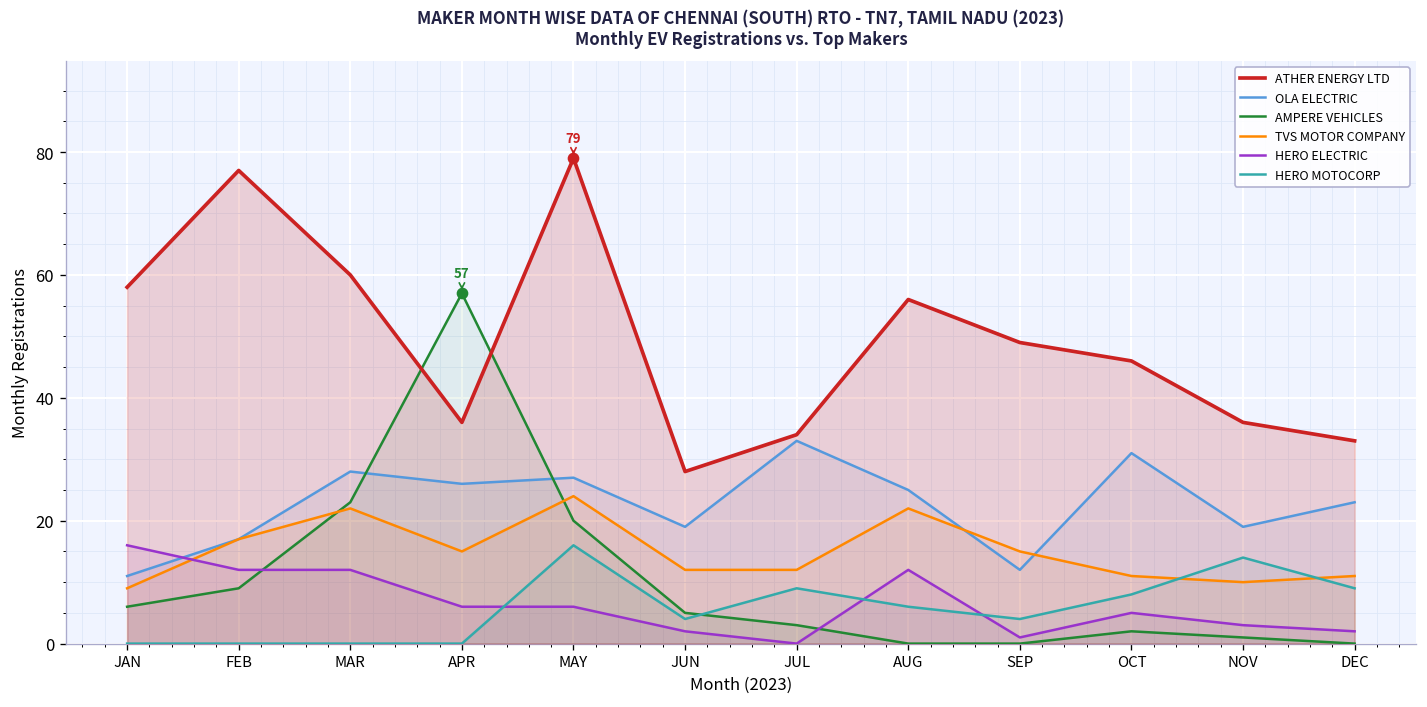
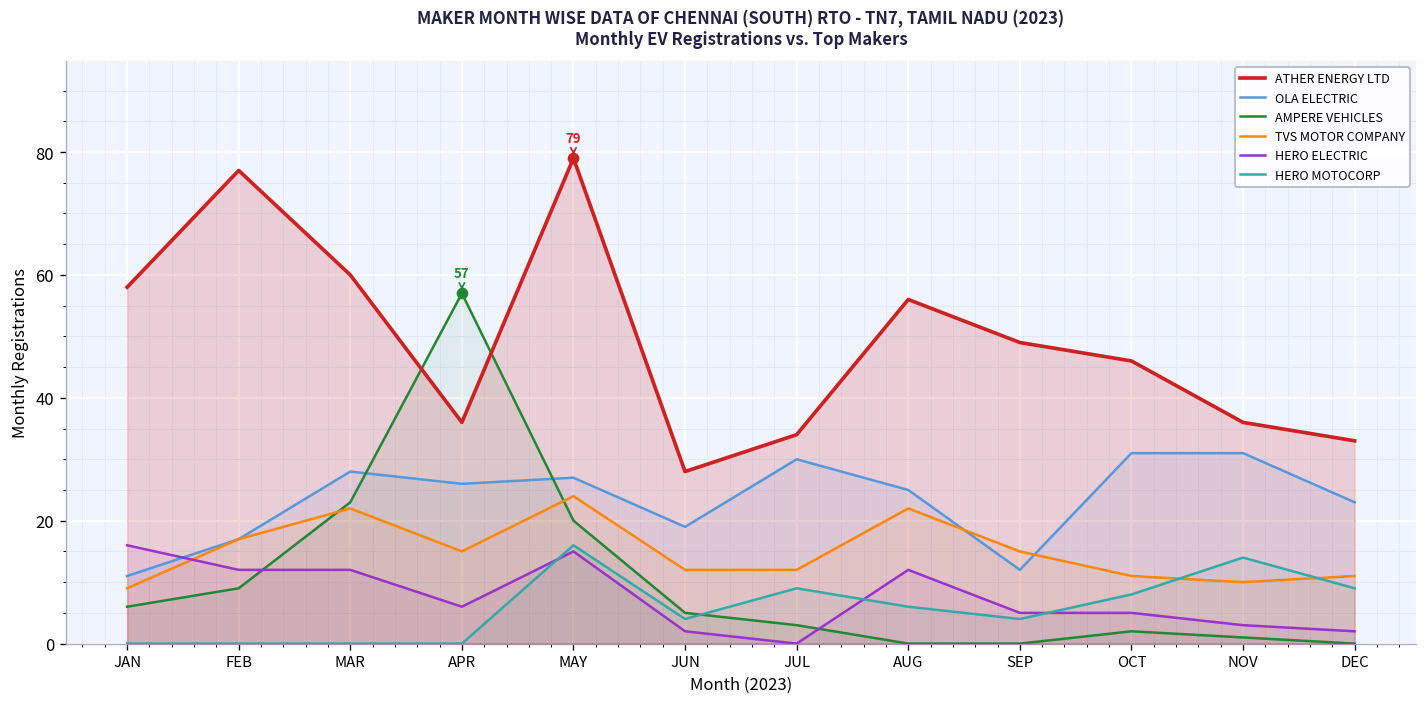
  {
    "OLA ELECTRIC": {
      "JAN": 11,
      "MAR": 28,
      "APR": 26,
      "MAY": 27,
      "JUN": 19,
-     "JUL": 33,
+     "JUL": 30,
      "AUG": 25,
      "SEP": 12,
      "OCT": 31,
-     "NOV": 19,
+     "NOV": 31,
      "DEC": 23
    },
    "TVS MOTOR COMPANY": {
      "JAN": 9,
      "MAR": 22,
      "APR": 15,
      "MAY": 24,
      "JUN": 12,
      "JUL": 12,
      "AUG": 22,
      "SEP": 15,
      "OCT": 11,
      "NOV": 10,
      "DEC": 11
    },
    "HERO ELECTRIC": {
      "JAN": 16,
      "FEB": 12,
      "MAR": 12,
      "APR": 6,
-     "MAY": 6,
+     "MAY": 15,
      "JUN": 2,
      "JUL": 0,
      "AUG": 12,
-     "SEP": 1,
+     "SEP": 5,
      "OCT": 5,
      "NOV": 3,
      "DEC": 2
    },
    "HERO MOTOCORP": {
      "JAN": 0,
      "FEB": 0,
      "MAR": 0,
      "APR": 0,
      "MAY": 16,
      "JUN": 4,
      "JUL": 9,
      "AUG": 6,
      "SEP": 4,
      "OCT": 8,
      "NOV": 14,
      "DEC": 9
    }
  }
